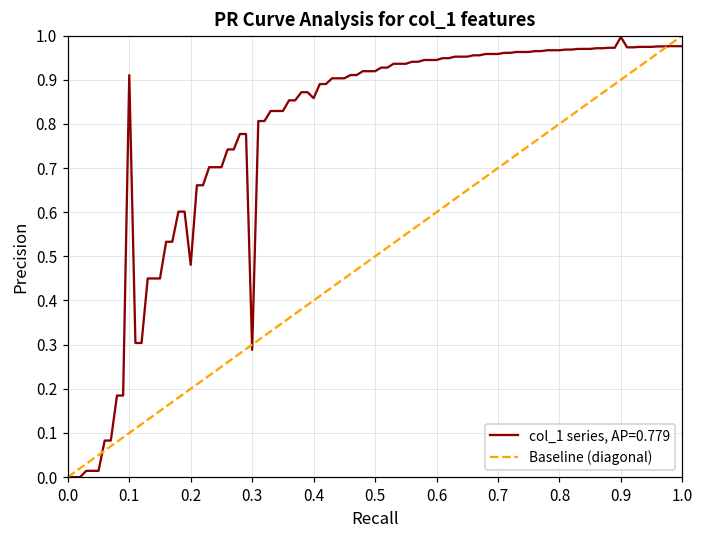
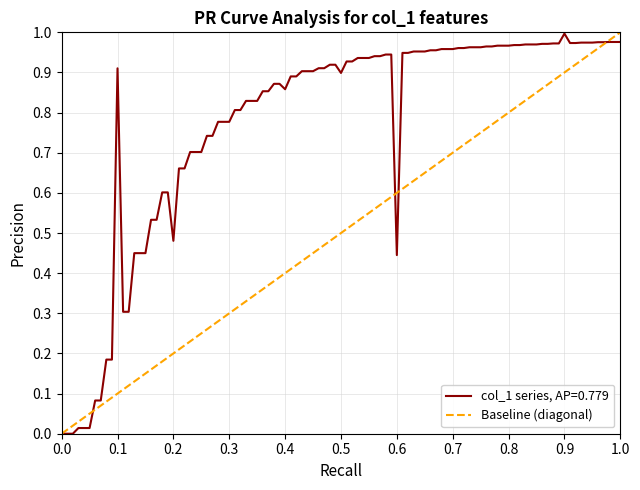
  {
    "col_1 series, AP=0.779": {
      "0.1": 0.91,
      "0.2": 0.48,
-     "0.3": 0.29,
+     "0.3": 0.78,
      "0.4": 0.86,
-     "0.5": 0.92,
-     "0.6": 0.94,
+     "0.5": 0.90,
+     "0.6": 0.45,
      "0.7": 0.96,
      "0.8": 0.97,
      "0.9": 1.00,
      "1.0": 0.98
    },
    "Baseline (diagonal)": {
      "1.0": 1.00
    }
  }
